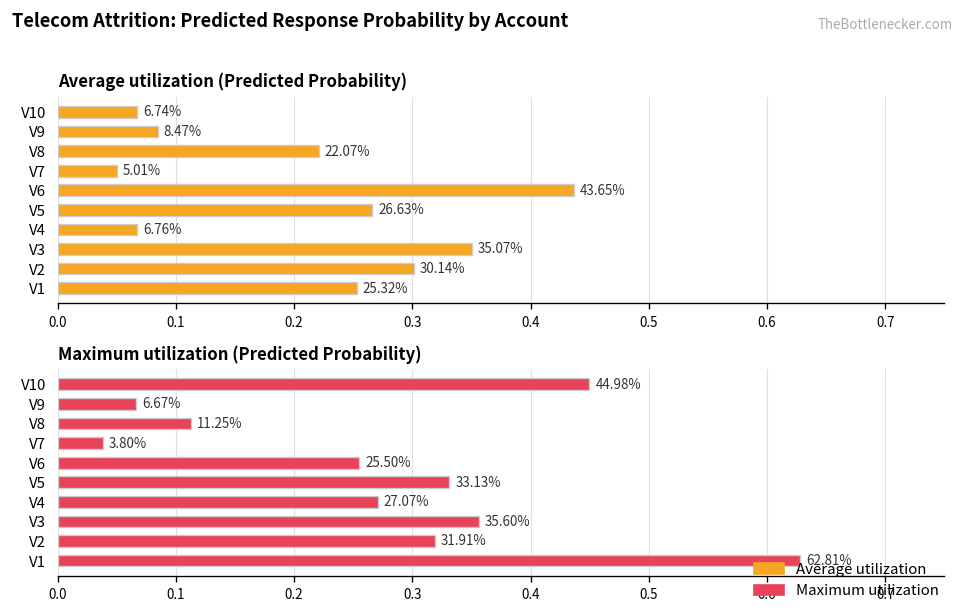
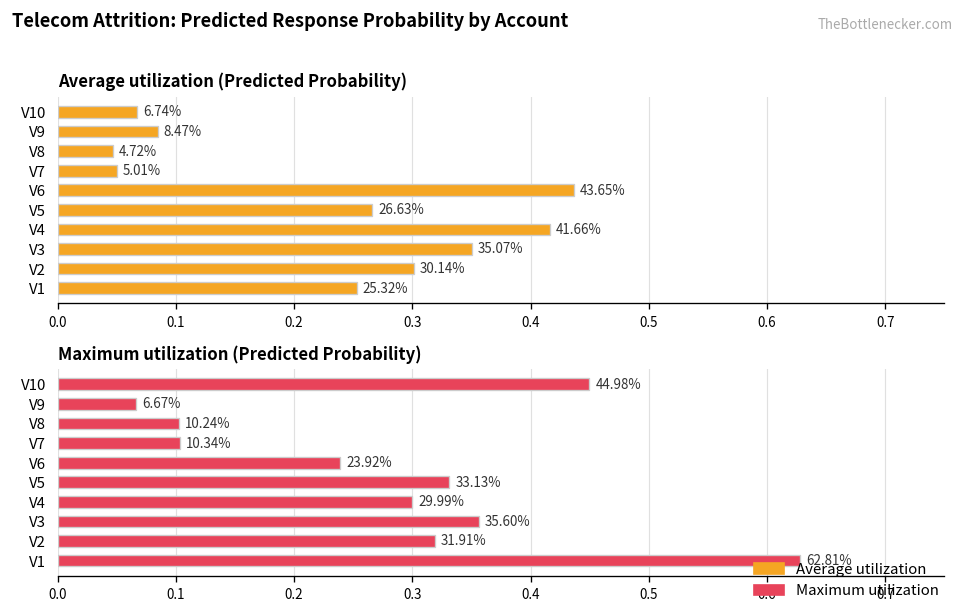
  {
    "Average utilization (Predicted Probability)": {
      "V10": "6.74%",
      "V9": "8.47%",
-     "V8": "22.07%",
+     "V8": "4.72%",
      "V7": "5.01%",
      "V6": "43.65%",
      "V5": "26.63%",
-     "V4": "6.76%",
+     "V4": "41.66%",
      "V3": "35.07%",
      "V2": "30.14%",
      "V1": "25.32%"
    },
    "Maximum utilization (Predicted Probability)": {
      "V10": "44.98%",
      "V9": "6.67%",
-     "V8": "11.25%",
-     "V7": "3.80%",
-     "V6": "25.50%",
+     "V8": "10.24%",
+     "V7": "10.34%",
+     "V6": "23.92%",
      "V5": "33.13%",
-     "V4": "27.07%",
+     "V4": "29.99%",
      "V3": "35.60%",
      "V2": "31.91%",
      "V1": "62.81%"
    }
  }
